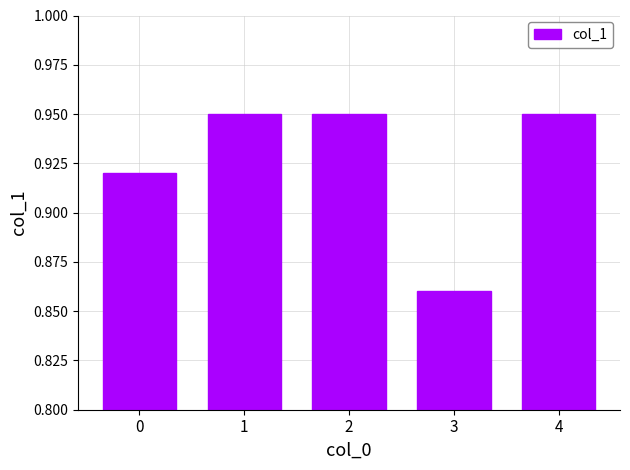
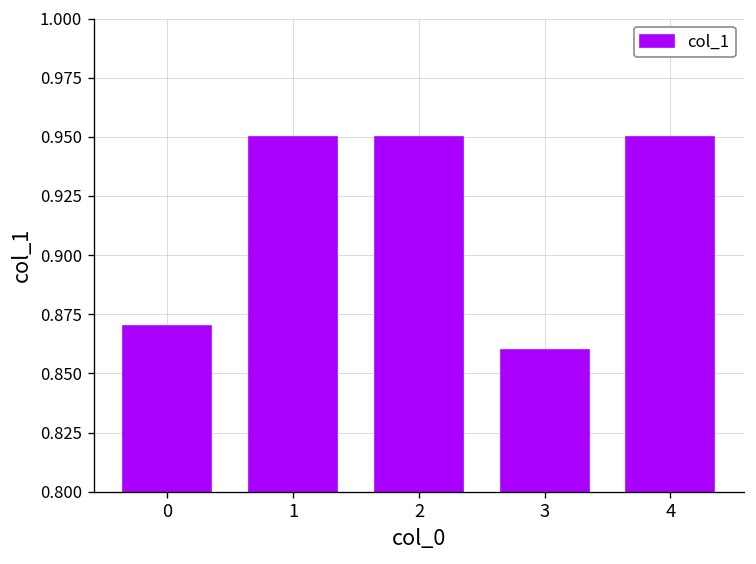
  {
-   "0": 0.92,
+   "0": 0.87,
    "1": 0.95,
    "2": 0.95,
    "3": 0.86,
    "4": 0.95
  }
